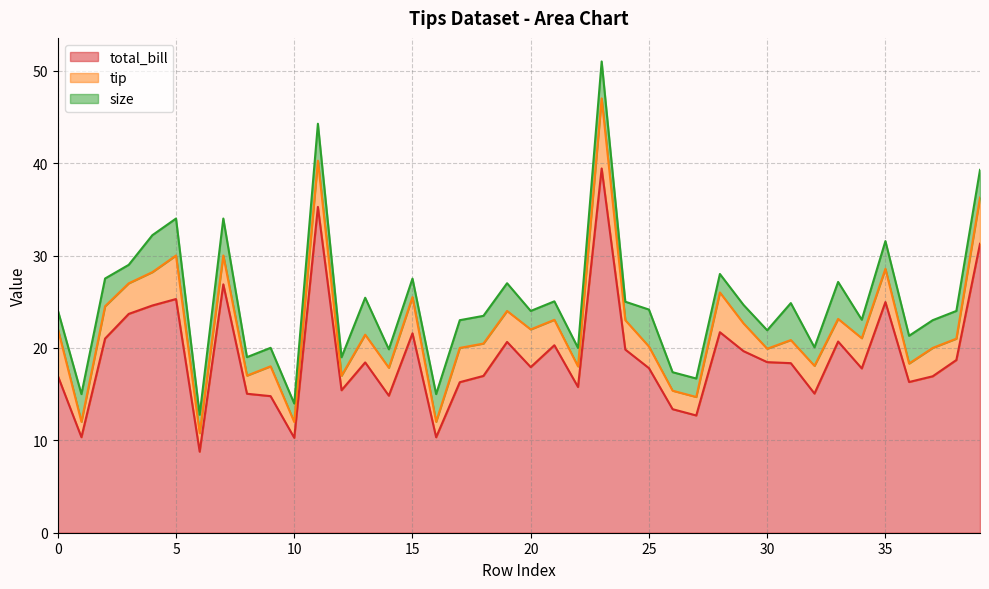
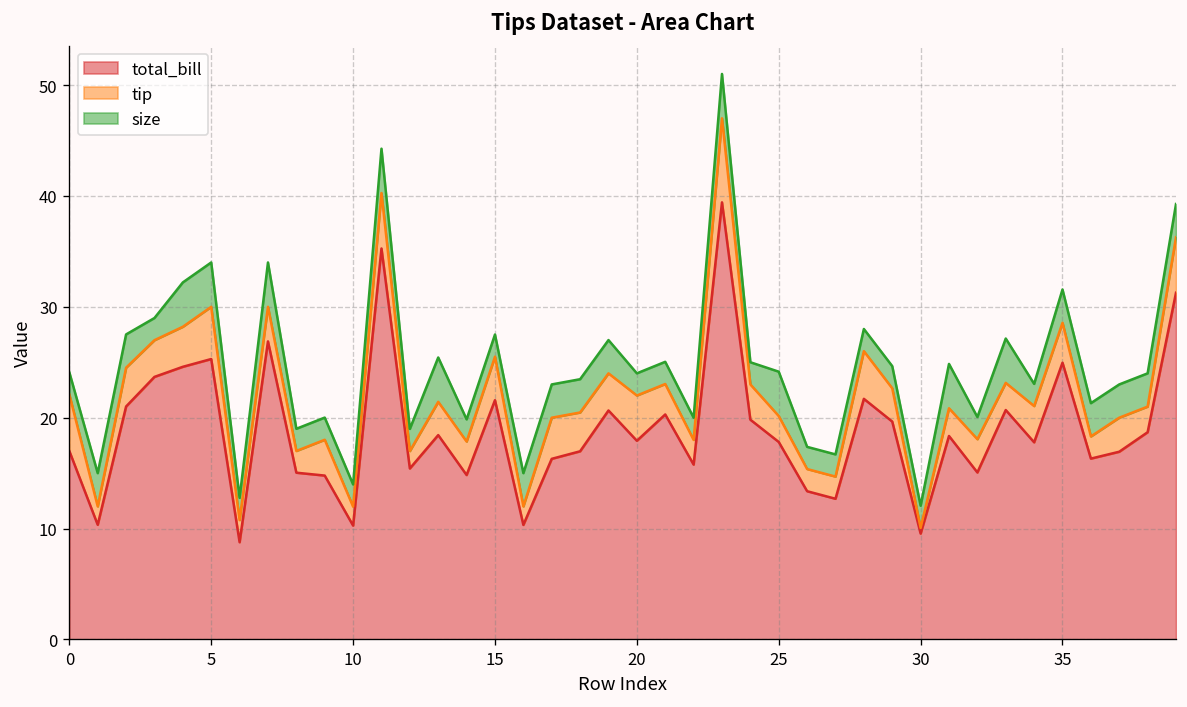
  {
    "total_bill": {
      "0": 17,
      "5": 25,
      "10": 10,
      "15": 22,
      "20": 18,
      "25": 18,
-     "30": 18,
+     "30": 10,
      "35": 25
    },
    "tip": {
      "0": 5,
      "5": 5,
      "10": 2,
      "15": 4,
      "20": 4,
      "25": 2,
-     "30": 1.4,
+     "30": 0.5,
      "35": 4
    },
    "size": {
      "0": 2,
      "5": 4,
      "10": 2,
      "15": 2,
      "20": 2,
      "25": 4,
      "30": 2,
      "35": 3
    }
  }
